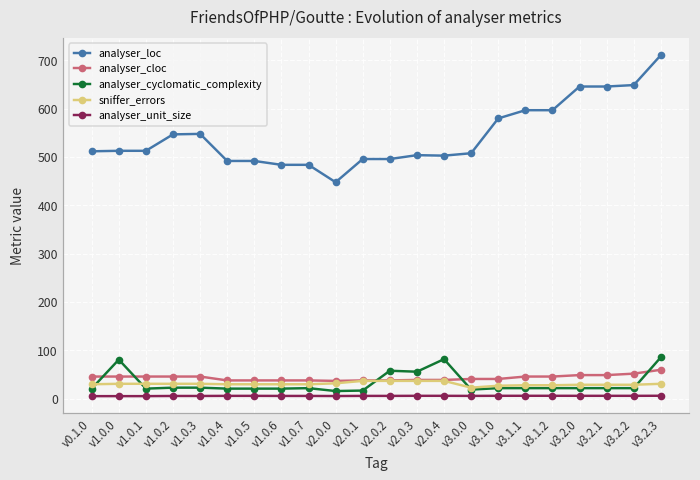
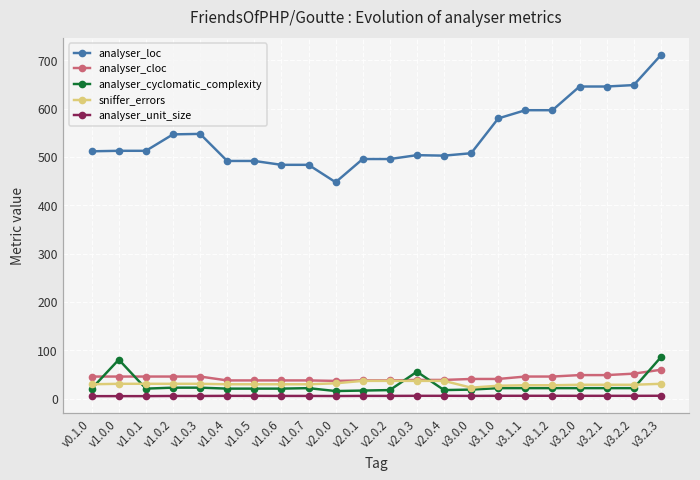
  {
    "analyser_loc": {
      "v0.1.0": 510,
      "v1.0.0": 510,
      "v1.0.1": 510,
      "v1.0.2": 550,
      "v1.0.3": 550,
      "v1.0.4": 490,
      "v1.0.5": 490,
      "v1.0.6": 480,
      "v1.0.7": 480,
      "v2.0.0": 450,
      "v2.0.1": 500,
      "v2.0.2": 500,
      "v2.0.3": 500,
      "v2.0.4": 500,
      "v3.0.0": 510,
      "v3.1.0": 580,
      "v3.1.1": 600,
      "v3.1.2": 600,
      "v3.2.0": 650,
      "v3.2.1": 650,
      "v3.2.2": 650,
      "v3.2.3": 710
    },
    "analyser_cloc": {
      "v0.1.0": 50,
      "v1.0.0": 50,
      "v1.0.1": 50,
      "v1.0.2": 50,
      "v1.0.3": 50,
      "v1.0.4": 40,
      "v1.0.5": 40,
      "v1.0.6": 40,
      "v1.0.7": 40,
      "v3.0.0": 40,
      "v3.1.0": 40,
      "v3.1.1": 50,
      "v3.1.2": 50,
      "v3.2.0": 50,
      "v3.2.1": 50,
      "v3.2.2": 50,
      "v3.2.3": 60
    },
    "analyser_cyclomatic_complexity": {
      "v0.1.0": 20,
      "v1.0.0": 80,
      "v1.0.1": 20,
      "v1.0.2": 20,
      "v1.0.3": 20,
      "v1.0.4": 20,
      "v1.0.5": 20,
      "v1.0.6": 20,
      "v1.0.7": 20,
      "v2.0.0": 20,
      "v2.0.1": 20,
-     "v2.0.2": 60,
+     "v2.0.2": 20,
      "v2.0.3": 60,
-     "v2.0.4": 80,
+     "v2.0.4": 20,
      "v3.1.1": 20,
      "v3.1.2": 20,
      "v3.2.0": 20,
      "v3.2.1": 20,
      "v3.2.2": 20,
      "v3.2.3": 90
    },
    "sniffer_errors": {
      "v0.1.0": 30,
      "v1.0.0": 30,
      "v1.0.1": 30,
      "v1.0.2": 30,
      "v1.0.3": 30,
      "v1.0.4": 30,
      "v1.0.5": 30,
      "v1.0.6": 30,
      "v1.0.7": 30,
      "v3.1.1": 30,
      "v3.1.2": 30,
      "v3.2.0": 30,
      "v3.2.1": 30,
      "v3.2.2": 30,
      "v3.2.3": 30
    },
    "analyser_unit_size": {
      "v0.1.0": 10,
      "v1.0.0": 10,
      "v1.0.1": 10,
      "v1.0.2": 10,
      "v1.0.3": 10,
      "v1.0.4": 10,
      "v1.0.5": 10,
      "v1.0.6": 10,
      "v1.0.7": 10,
      "v2.0.0": 10,
      "v2.0.1": 10,
      "v2.0.2": 10,
      "v2.0.3": 10,
      "v2.0.4": 10,
      "v3.0.0": 10,
      "v3.1.0": 10,
      "v3.1.1": 10,
      "v3.1.2": 10,
      "v3.2.0": 10,
      "v3.2.1": 10,
      "v3.2.2": 10,
      "v3.2.3": 10
    }
  }
